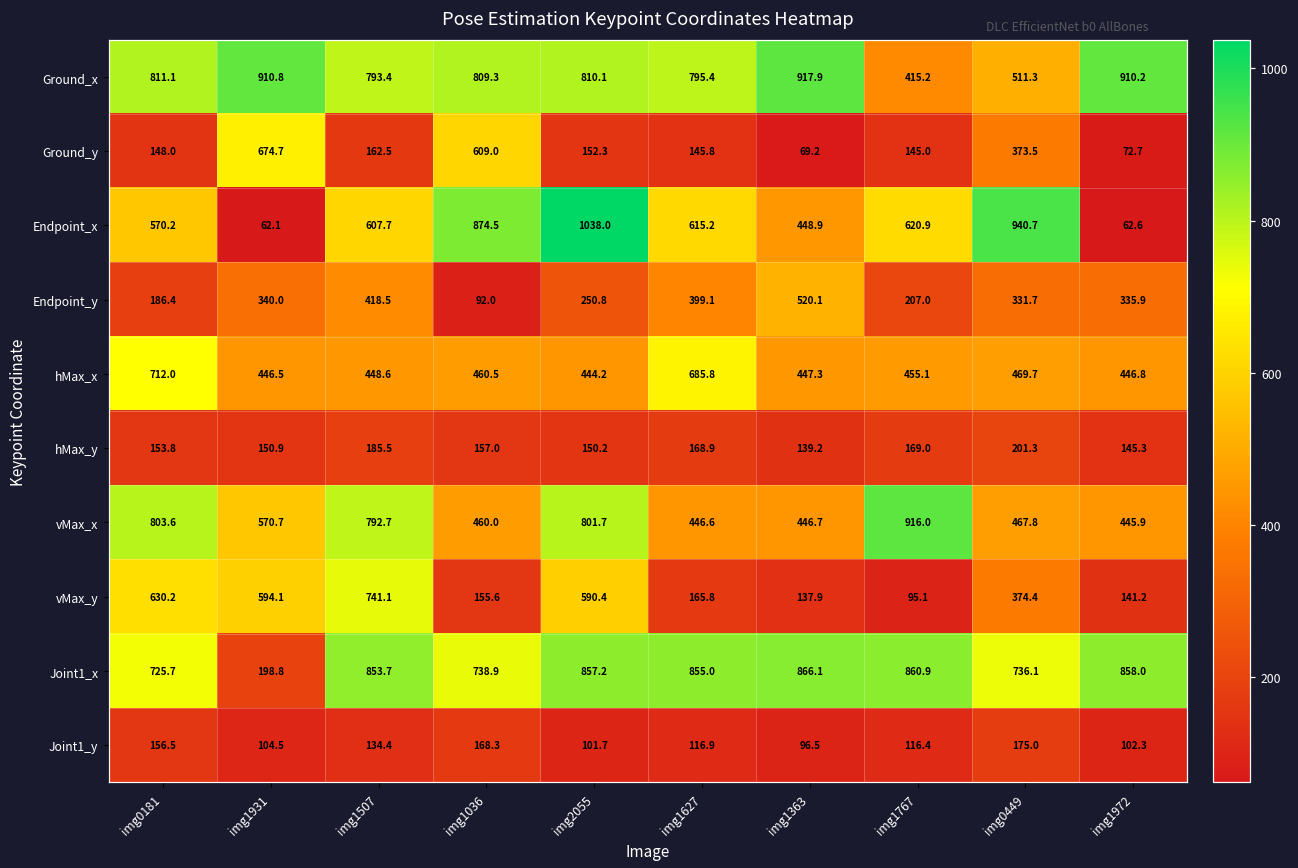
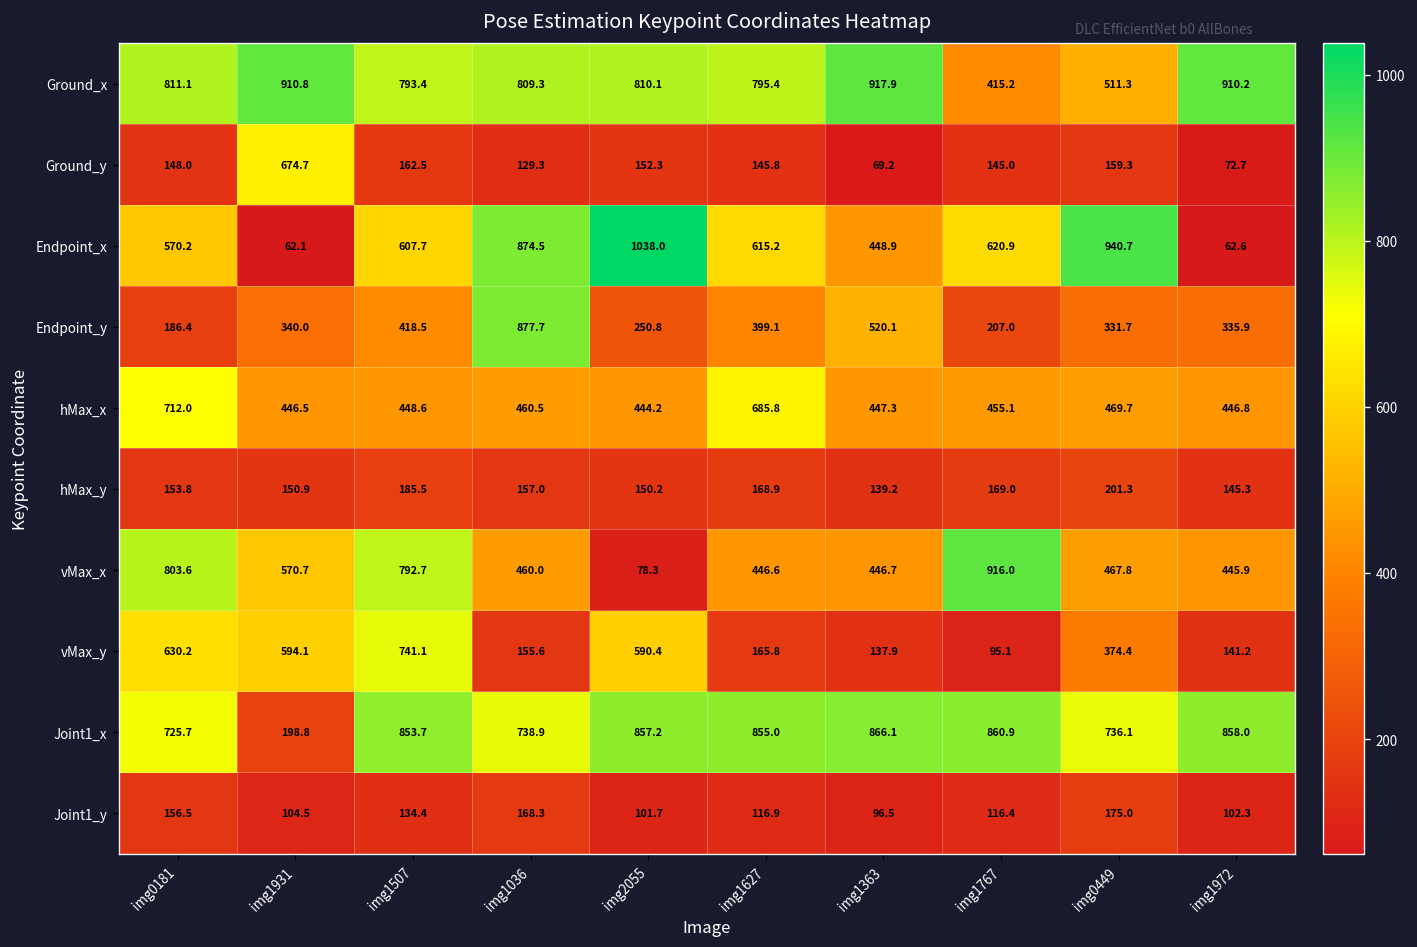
  {
    "Ground_x": {
      "img0181": 811.1,
      "img1931": 910.8,
      "img1507": 793.4,
      "img1036": 809.3,
      "img2055": 810.1,
      "img1627": 795.4,
      "img1363": 917.9,
      "img1767": 415.2,
      "img0449": 511.3,
      "img1972": 910.2
    },
    "Ground_y": {
      "img0181": 148.0,
      "img1931": 674.7,
      "img1507": 162.5,
-     "img1036": 609.0,
+     "img1036": 129.3,
      "img2055": 152.3,
      "img1627": 145.8,
      "img1363": 69.2,
      "img1767": 145.0,
-     "img0449": 373.5,
+     "img0449": 159.3,
      "img1972": 72.7
    },
    "Endpoint_x": {
      "img0181": 570.2,
      "img1931": 62.1,
      "img1507": 607.7,
      "img1036": 874.5,
      "img2055": 1038.0,
      "img1627": 615.2,
      "img1363": 448.9,
      "img1767": 620.9,
      "img0449": 940.7,
      "img1972": 62.6
    },
    "Endpoint_y": {
      "img0181": 186.4,
      "img1931": 340.0,
      "img1507": 418.5,
-     "img1036": 92.0,
+     "img1036": 877.7,
      "img2055": 250.8,
      "img1627": 399.1,
      "img1363": 520.1,
      "img1767": 207.0,
      "img0449": 331.7,
      "img1972": 335.9
    },
    "hMax_x": {
      "img0181": 712.0,
      "img1931": 446.5,
      "img1507": 448.6,
      "img1036": 460.5,
      "img2055": 444.2,
      "img1627": 685.8,
      "img1363": 447.3,
      "img1767": 455.1,
      "img0449": 469.7,
      "img1972": 446.8
    },
    "hMax_y": {
      "img0181": 153.8,
      "img1931": 150.9,
      "img1507": 185.5,
      "img1036": 157.0,
      "img2055": 150.2,
      "img1627": 168.9,
      "img1363": 139.2,
      "img1767": 169.0,
      "img0449": 201.3,
      "img1972": 145.3
    },
    "vMax_x": {
      "img0181": 803.6,
      "img1931": 570.7,
      "img1507": 792.7,
      "img1036": 460.0,
-     "img2055": 801.7,
+     "img2055": 78.3,
      "img1627": 446.6,
      "img1363": 446.7,
      "img1767": 916.0,
      "img0449": 467.8,
      "img1972": 445.9
    },
    "vMax_y": {
      "img0181": 630.2,
      "img1931": 594.1,
      "img1507": 741.1,
      "img1036": 155.6,
      "img2055": 590.4,
      "img1627": 165.8,
      "img1363": 137.9,
      "img1767": 95.1,
      "img0449": 374.4,
      "img1972": 141.2
    },
    "Joint1_x": {
      "img0181": 725.7,
      "img1931": 198.8,
      "img1507": 853.7,
      "img1036": 738.9,
      "img2055": 857.2,
      "img1627": 855.0,
      "img1363": 866.1,
      "img1767": 860.9,
      "img0449": 736.1,
      "img1972": 858.0
    },
    "Joint1_y": {
      "img0181": 156.5,
      "img1931": 104.5,
      "img1507": 134.4,
      "img1036": 168.3,
      "img2055": 101.7,
      "img1627": 116.9,
      "img1363": 96.5,
      "img1767": 116.4,
      "img0449": 175.0,
      "img1972": 102.3
    }
  }
